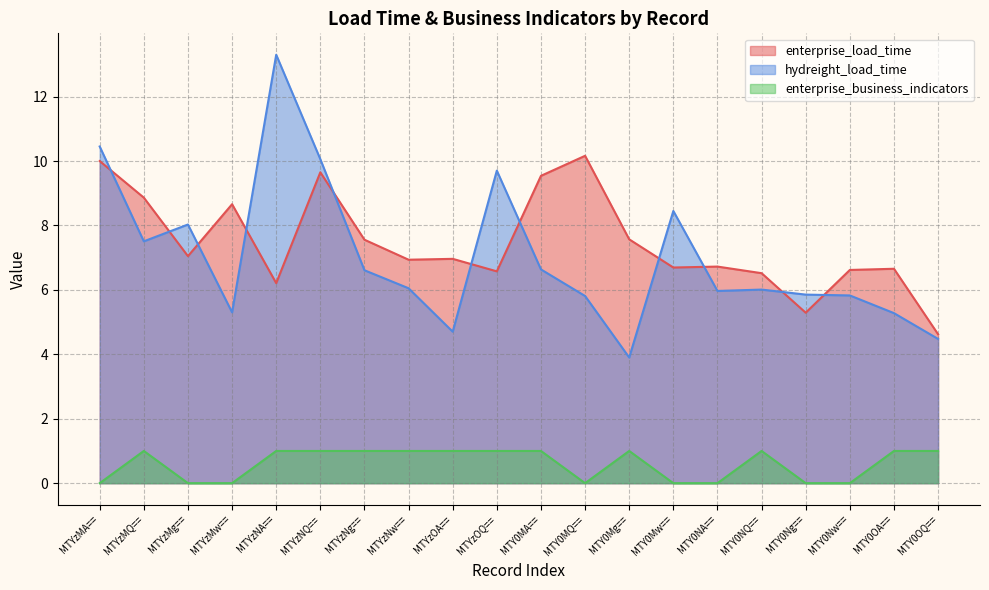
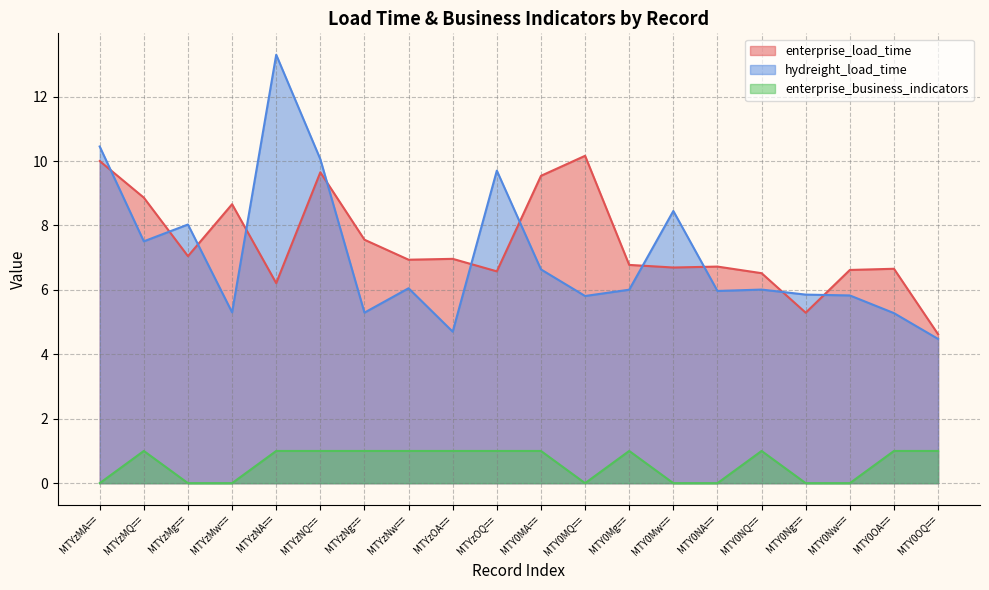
  {
    "enterprise_load_time": {
      "MTYzMA==": 10.0,
      "MTYzMQ==": 8.9,
      "MTYzMg==": 7.0,
      "MTYzMw==": 8.7,
      "MTYzNA==": 6.2,
      "MTYzNQ==": 9.7,
      "MTYzNg==": 7.6,
      "MTYzNw==": 6.9,
      "MTYzOA==": 7.0,
      "MTYzOQ==": 6.6,
      "MTY0MA==": 9.5,
      "MTY0MQ==": 10.2,
-     "MTY0Mg==": 7.6,
+     "MTY0Mg==": 6.8,
      "MTY0Mw==": 6.7,
      "MTY0NA==": 6.7,
      "MTY0NQ==": 6.5,
      "MTY0Ng==": 5.3,
      "MTY0Nw==": 6.6,
      "MTY0OA==": 6.7,
      "MTY0OQ==": 4.6
    },
    "hydreight_load_time": {
      "MTYzMA==": 10.5,
      "MTYzMQ==": 7.5,
      "MTYzMg==": 8.0,
      "MTYzMw==": 5.3,
      "MTYzNA==": 13.3,
      "MTYzNQ==": 10.1,
-     "MTYzNg==": 6.6,
+     "MTYzNg==": 5.3,
      "MTYzNw==": 6.1,
      "MTYzOA==": 4.7,
      "MTYzOQ==": 9.7,
      "MTY0MA==": 6.6,
      "MTY0MQ==": 5.8,
-     "MTY0Mg==": 3.9,
+     "MTY0Mg==": 6.0,
      "MTY0Mw==": 8.5,
      "MTY0NA==": 6.0,
      "MTY0NQ==": 6.0,
      "MTY0Ng==": 5.9,
      "MTY0Nw==": 5.8,
      "MTY0OA==": 5.3,
      "MTY0OQ==": 4.5
    },
    "enterprise_business_indicators": {
      "MTYzMA==": 0.0,
      "MTYzMQ==": 1.0,
      "MTYzMg==": 0.0,
      "MTYzMw==": 0.0,
      "MTYzNA==": 1.0,
      "MTYzNQ==": 1.0,
      "MTYzNg==": 1.0,
      "MTYzNw==": 1.0,
      "MTYzOA==": 1.0,
      "MTYzOQ==": 1.0,
      "MTY0MA==": 1.0,
      "MTY0MQ==": 0.0,
      "MTY0Mg==": 1.0,
      "MTY0Mw==": 0.0,
      "MTY0NA==": 0.0,
      "MTY0NQ==": 1.0,
      "MTY0Ng==": 0.0,
      "MTY0Nw==": 0.0,
      "MTY0OA==": 1.0,
      "MTY0OQ==": 1.0
    }
  }
